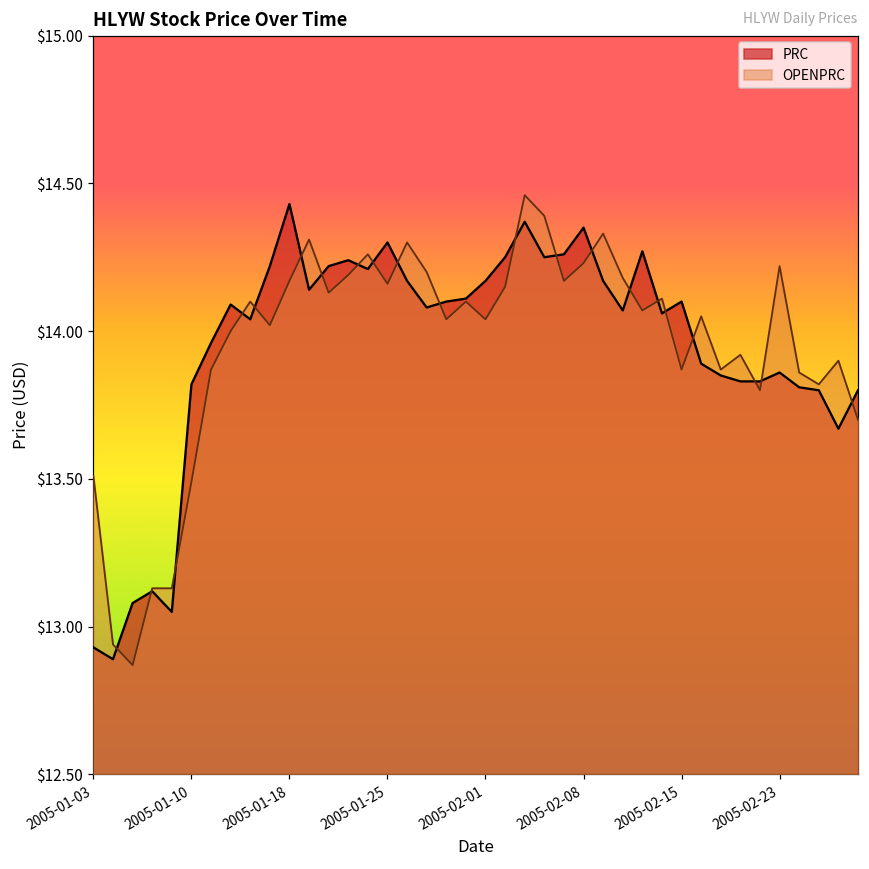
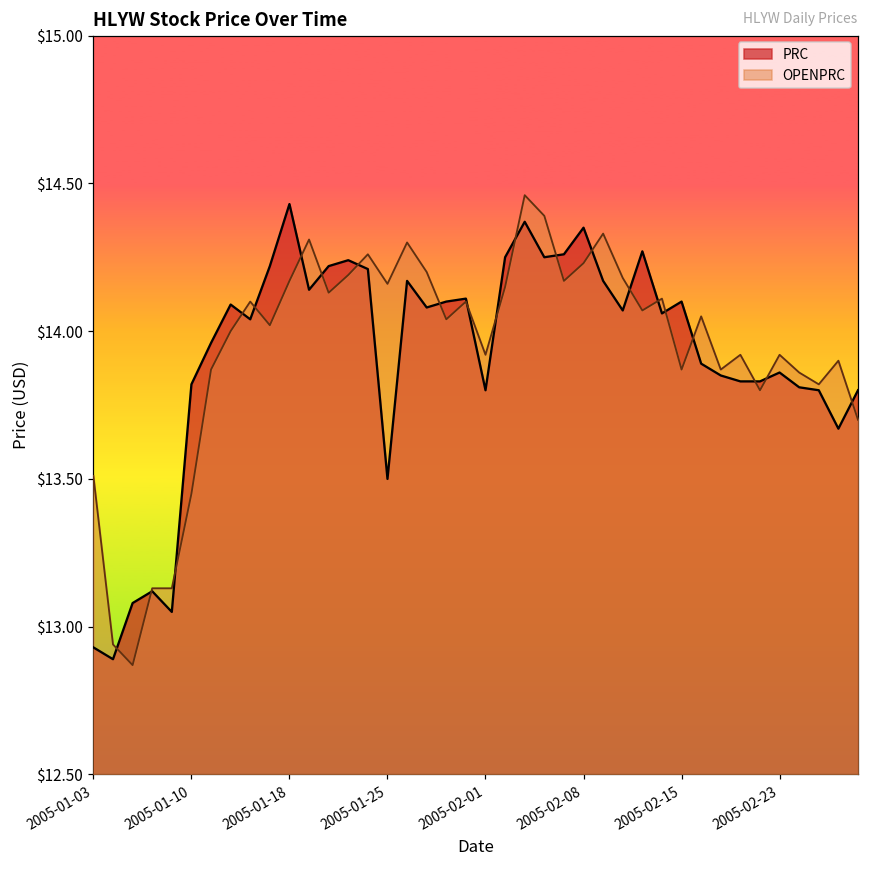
  {
    "PRC": {
      "2005-01-03": "$12.93",
      "2005-01-10": "$13.82",
      "2005-01-18": "$14.43",
-     "2005-01-25": "$14.3",
-     "2005-02-01": "$14.17",
+     "2005-01-25": "$13.5",
+     "2005-02-01": "$13.80",
      "2005-02-08": "$14.35",
      "2005-02-15": "$14.10",
      "2005-02-23": "$13.86"
    },
    "OPENPRC": {
      "2005-01-03": "$13.51",
-     "2005-01-10": "$13.49",
+     "2005-01-10": "$13.45",
      "2005-01-18": "$14.17",
      "2005-01-25": "$14.16",
-     "2005-02-01": "$14.04",
+     "2005-02-01": "$13.92",
      "2005-02-08": "$14.23",
      "2005-02-15": "$13.87",
-     "2005-02-23": "$14.22"
+     "2005-02-23": "$13.92"
    }
  }
